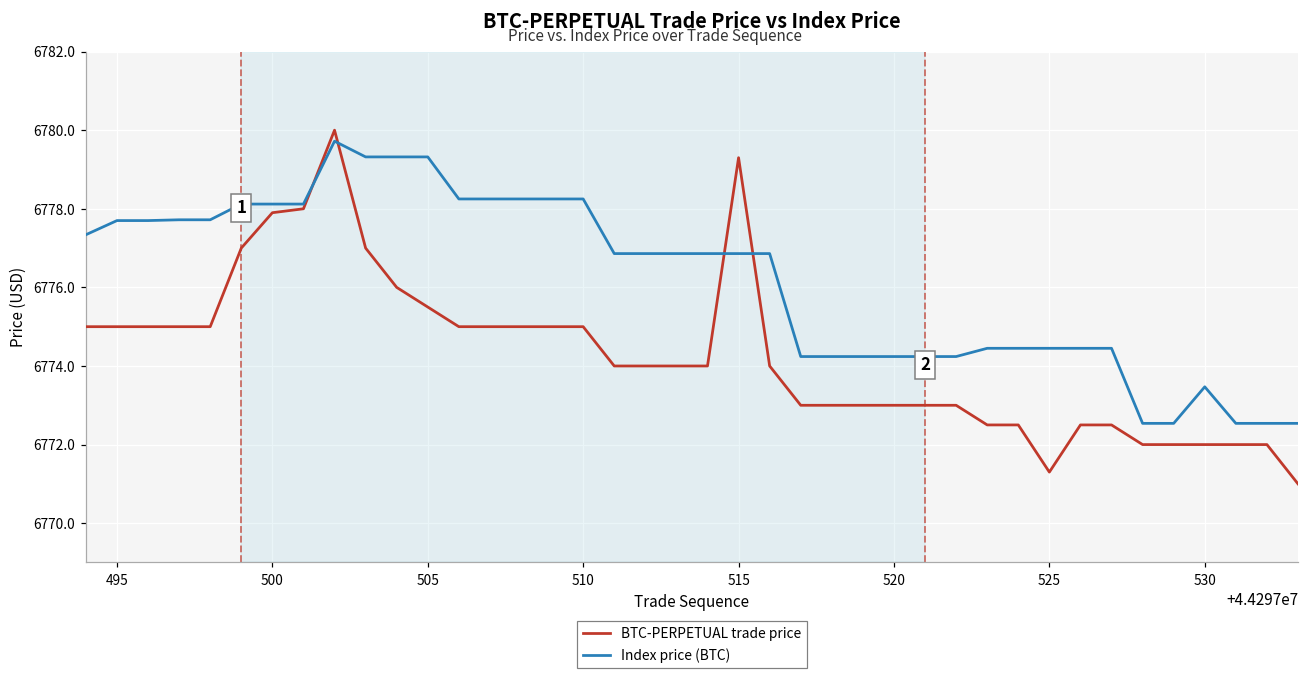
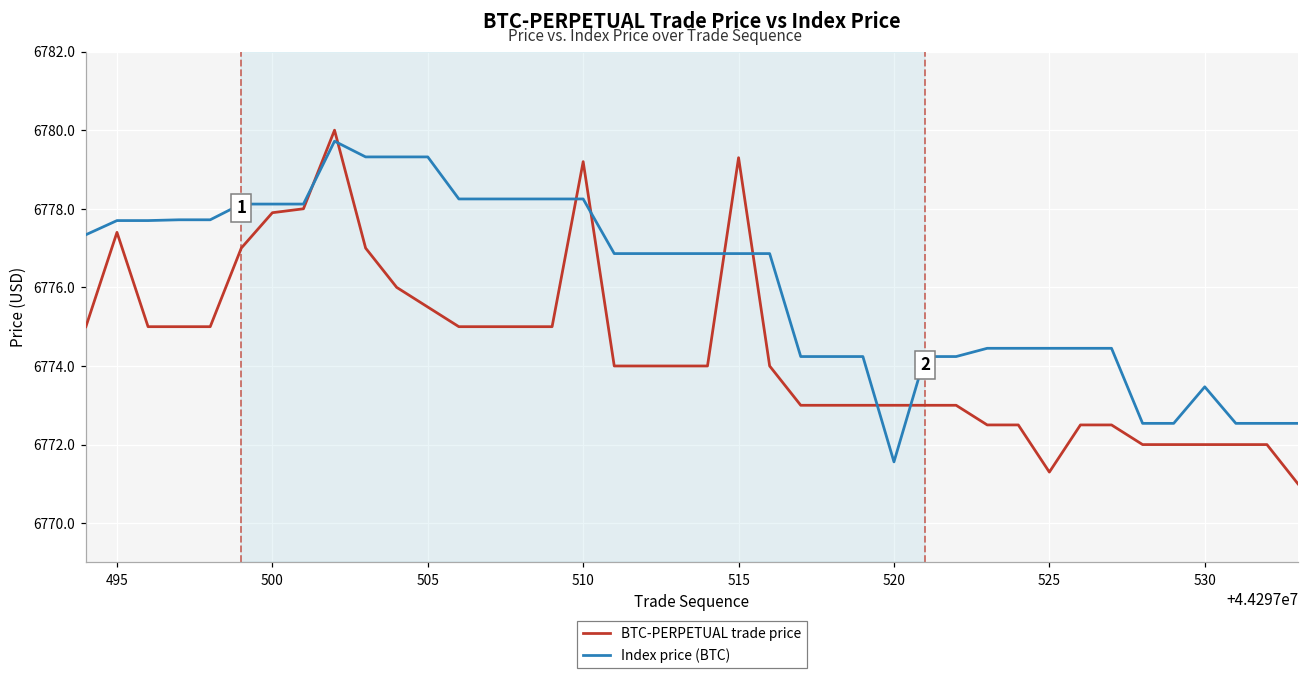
  {
    "BTC-PERPETUAL trade price": {
-     "495": 6775.0,
+     "495": 6777.4,
      "500": 6777.9,
      "505": 6775.5,
-     "510": 6775.0,
+     "510": 6779.2,
      "515": 6779.3,
      "520": 6773.0,
      "525": 6771.3,
      "530": 6772.0
    },
    "Index price (BTC)": {
      "495": 6777.7,
      "500": 6778.1,
      "505": 6779.3,
      "510": 6778.3,
      "515": 6776.9,
-     "520": 6774.2,
+     "520": 6771.6,
      "525": 6774.5,
      "530": 6773.5
    }
  }
